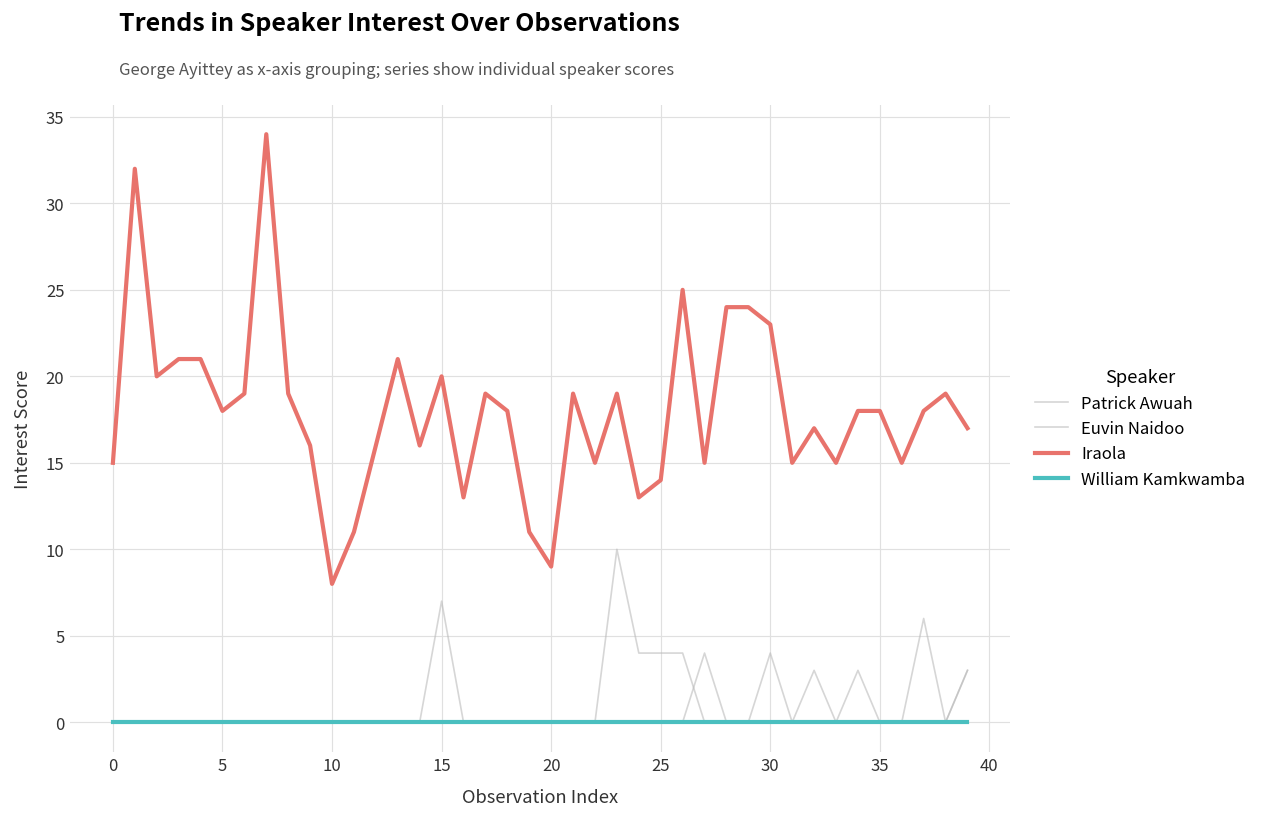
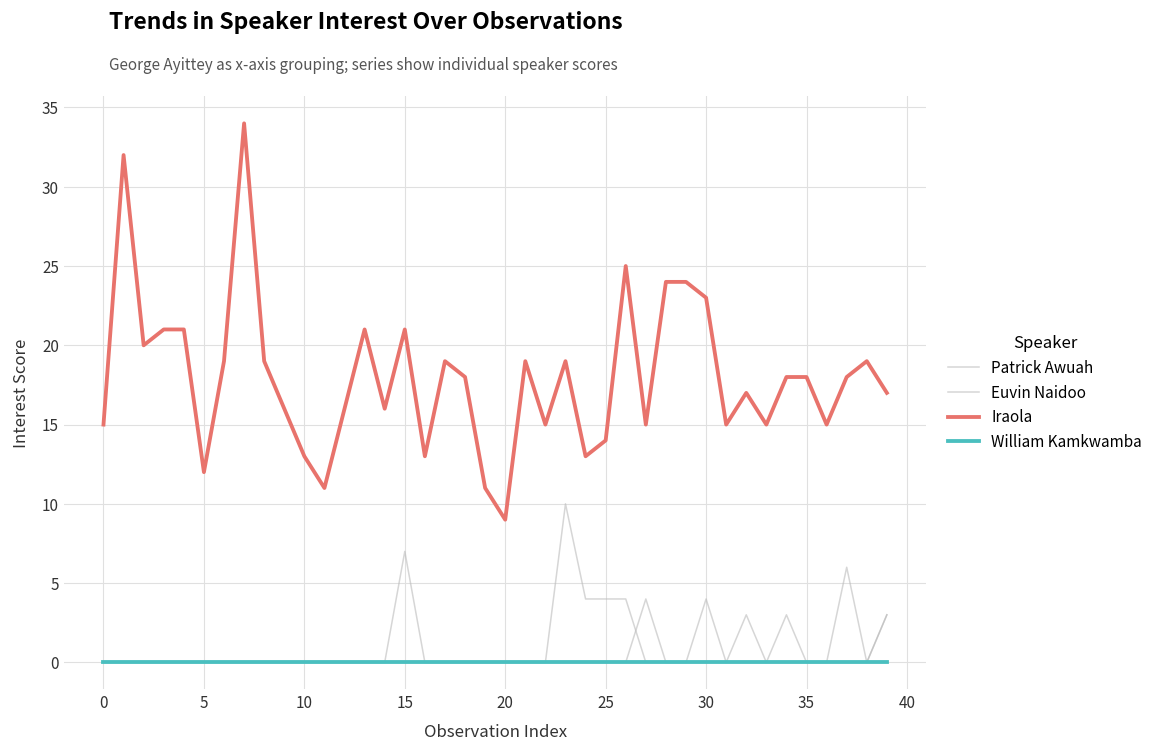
  {
    "Iraola": {
      "0": 15,
-     "5": 18,
-     "10": 8,
-     "15": 20,
+     "5": 12,
+     "10": 13,
+     "15": 21,
      "20": 9,
      "25": 14,
      "30": 23,
      "35": 18
    }
  }
